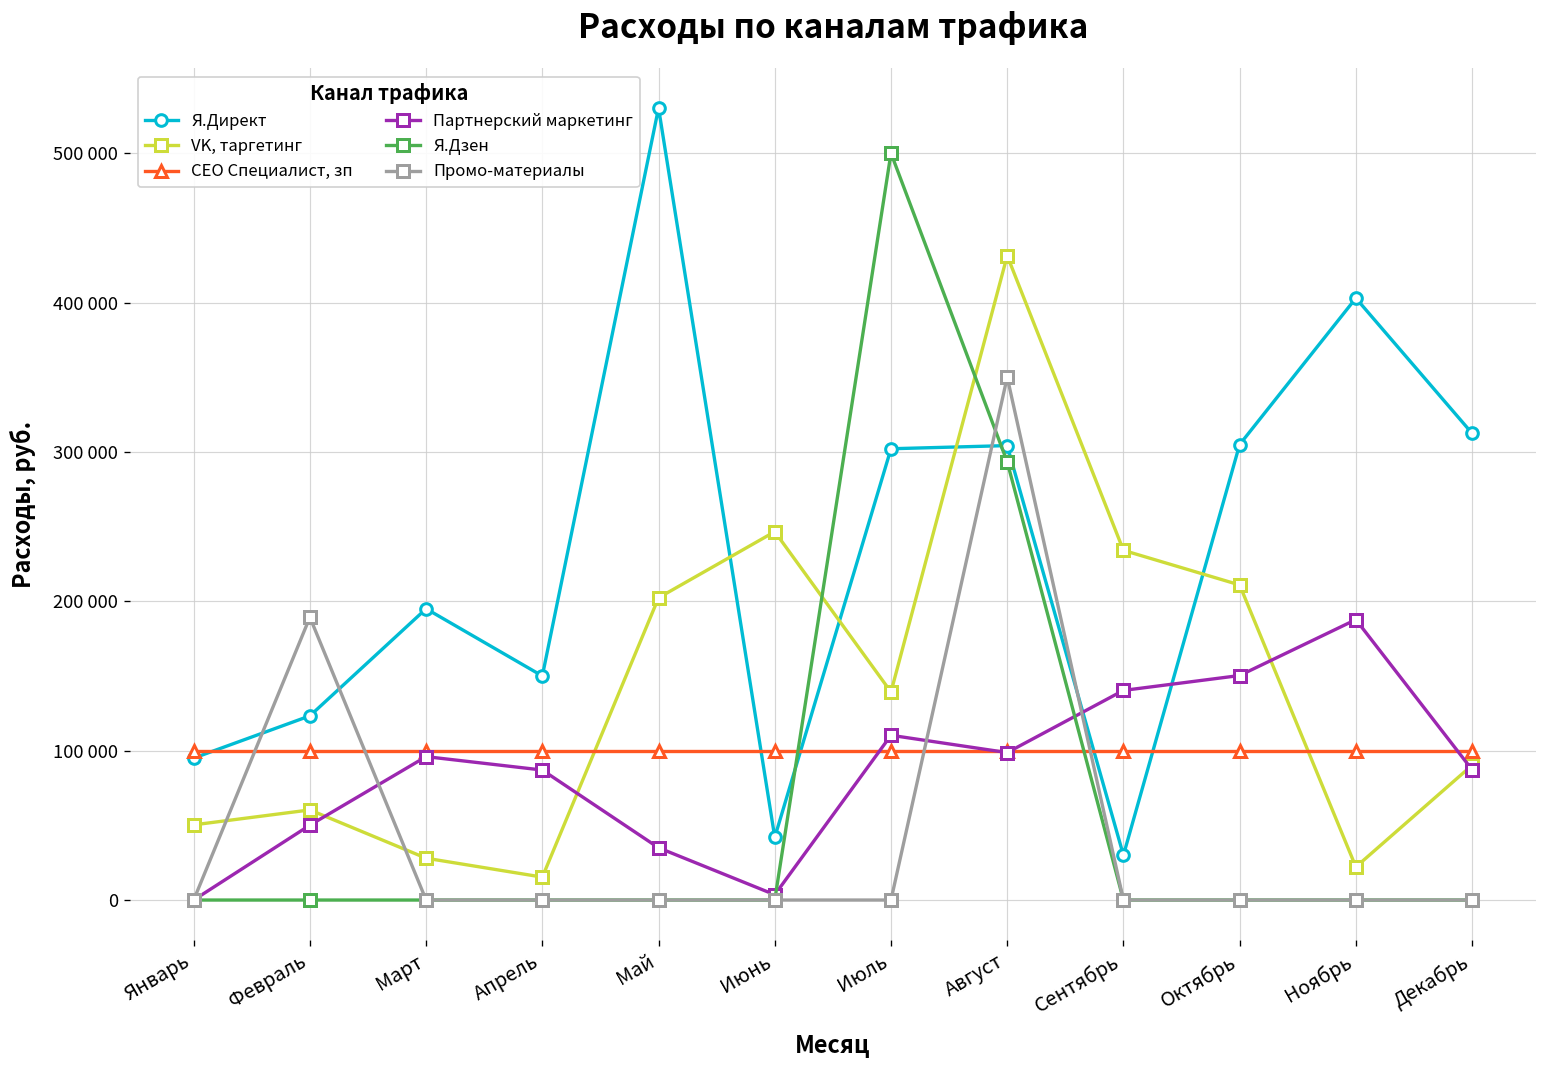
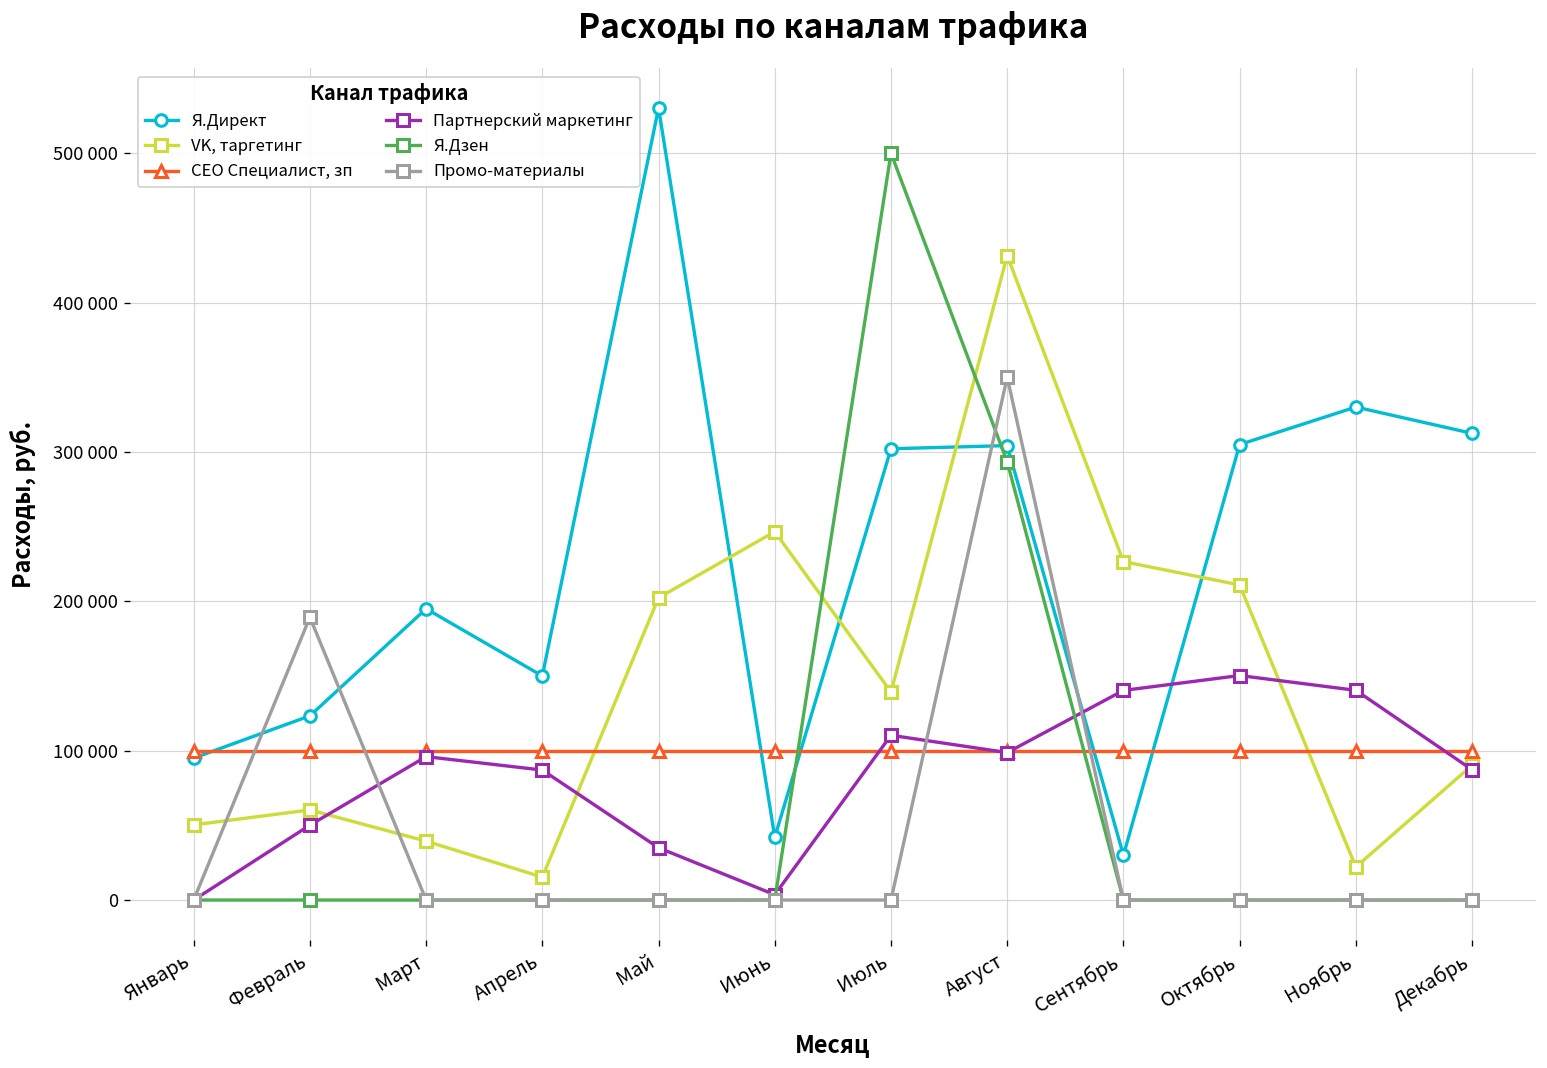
  {
    "Я.Директ": {
      "Январь": 95000,
      "Февраль": 123000,
      "Март": 195000,
      "Апрель": 150000,
      "Май": 530000,
      "Июнь": 42000,
      "Июль": 302000,
      "Август": 304000,
      "Сентябрь": 30000,
      "Октябрь": 305000,
-     "Ноябрь": 403000,
+     "Ноябрь": 330000,
      "Декабрь": 312000
    },
    "VK, таргетинг": {
      "Январь": 50000,
      "Февраль": 60000,
-     "Март": 28000,
+     "Март": 39000,
      "Апрель": 15000,
      "Май": 202000,
      "Июнь": 247000,
      "Июль": 139000,
      "Август": 431000,
-     "Сентябрь": 234000,
+     "Сентябрь": 227000,
      "Октябрь": 211000,
      "Ноябрь": 22000,
      "Декабрь": 90000
    },
    "СЕО Специалист, зп": {
      "Январь": 100000,
      "Февраль": 100000,
      "Март": 100000,
      "Апрель": 100000,
      "Май": 100000,
      "Июнь": 100000,
      "Июль": 100000,
      "Сентябрь": 100000,
      "Октябрь": 100000,
      "Ноябрь": 100000,
      "Декабрь": 100000
    },
    "Партнерский маркетинг": {
      "Февраль": 50000,
      "Март": 96000,
      "Апрель": 87000,
      "Май": 35000,
      "Июнь": 4000,
      "Июль": 110000,
      "Сентябрь": 140000,
      "Октябрь": 150000,
-     "Ноябрь": 188000,
+     "Ноябрь": 140000,
      "Декабрь": 87000
    },
    "Я.Дзен": {
      "Февраль": 0,
      "Июль": 500000,
      "Август": 293000
    },
    "Промо-материалы": {
      "Февраль": 189000,
      "Июль": 0,
      "Август": 350000
    }
  }
